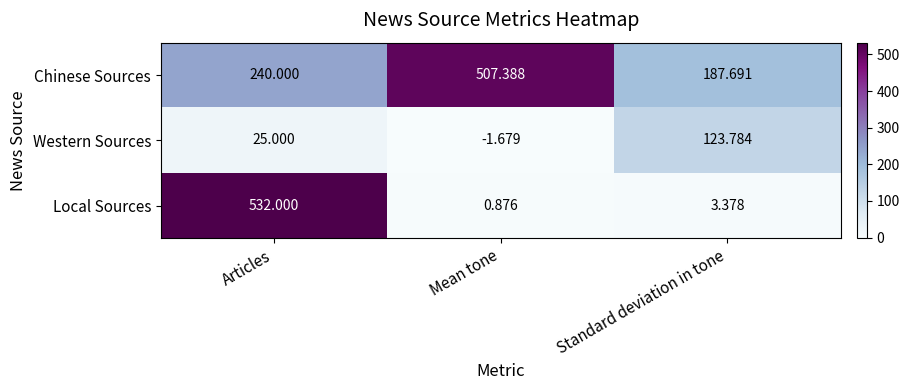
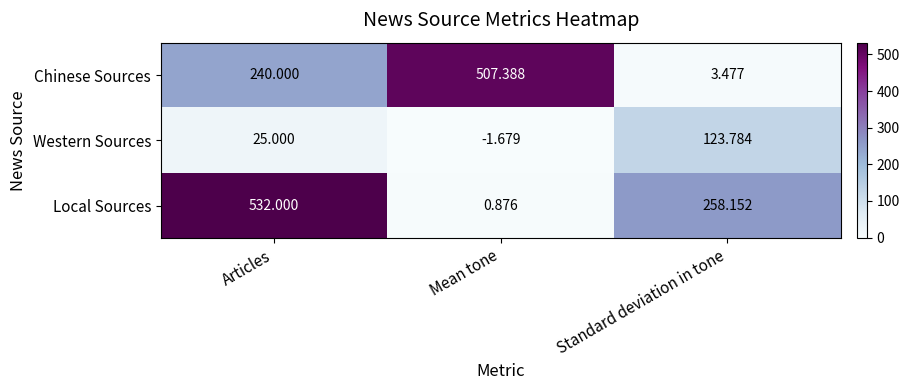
  {
    "Chinese Sources": {
      "Articles": 240.000,
      "Mean tone": 507.388,
-     "Standard deviation in tone": 187.691
+     "Standard deviation in tone": 3.477
    },
    "Western Sources": {
      "Articles": 25.000,
      "Mean tone": -1.679,
      "Standard deviation in tone": 123.784
    },
    "Local Sources": {
      "Articles": 532.000,
      "Mean tone": 0.876,
-     "Standard deviation in tone": 3.378
+     "Standard deviation in tone": 258.152
    }
  }
